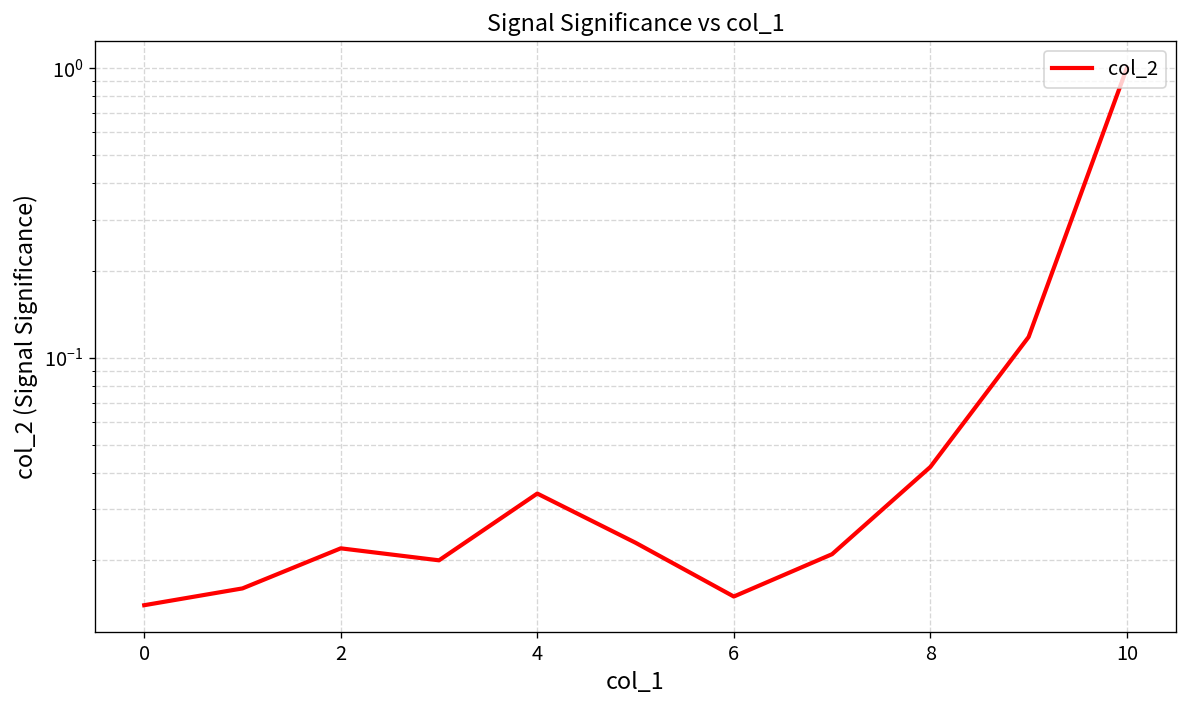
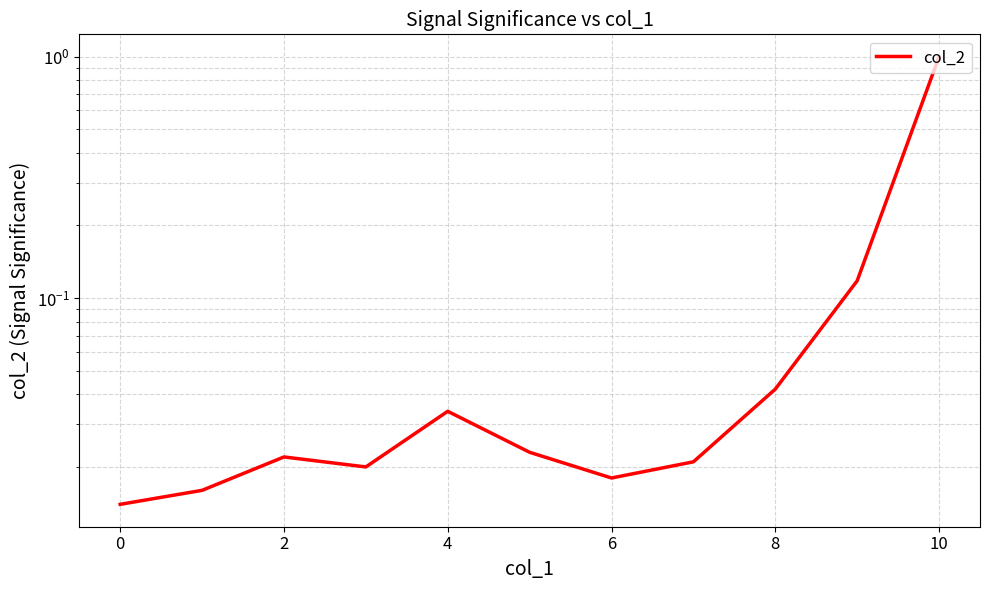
  {
    "0": 0.014,
    "2": 0.022,
    "4": 0.034,
-   "6": 0.015,
+   "6": 0.018,
    "8": 0.042
  }
